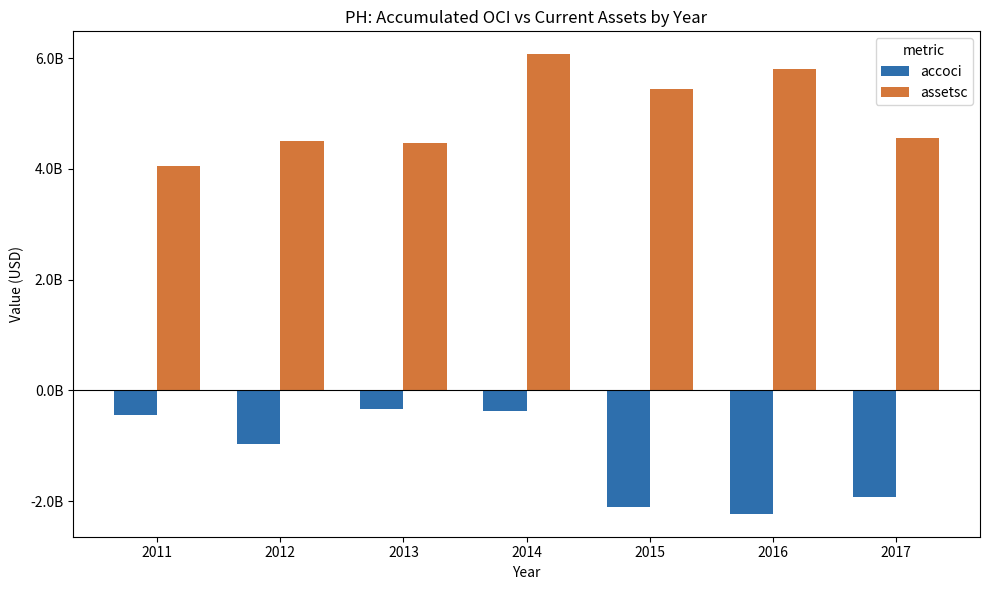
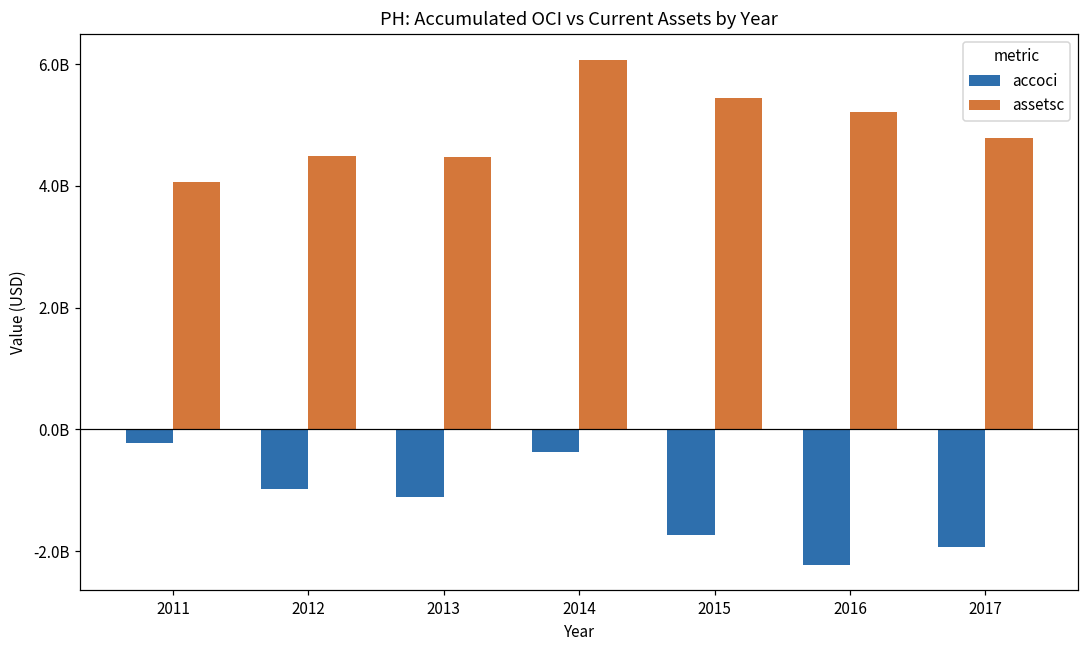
  {
    "accoci": {
-     "2011": -500000000,
+     "2011": -200000000,
      "2012": -1000000000,
-     "2013": -300000000,
+     "2013": -1100000000,
      "2014": -400000000,
-     "2015": -2100000000,
+     "2015": -1700000000,
      "2016": -2200000000,
      "2017": -1900000000
    },
    "assetsc": {
      "2011": 4100000000,
      "2012": 4500000000,
      "2013": 4500000000,
      "2014": 6100000000,
      "2015": 5400000000,
-     "2016": 5800000000,
-     "2017": 4600000000
+     "2016": 5200000000,
+     "2017": 4800000000
    }
  }
